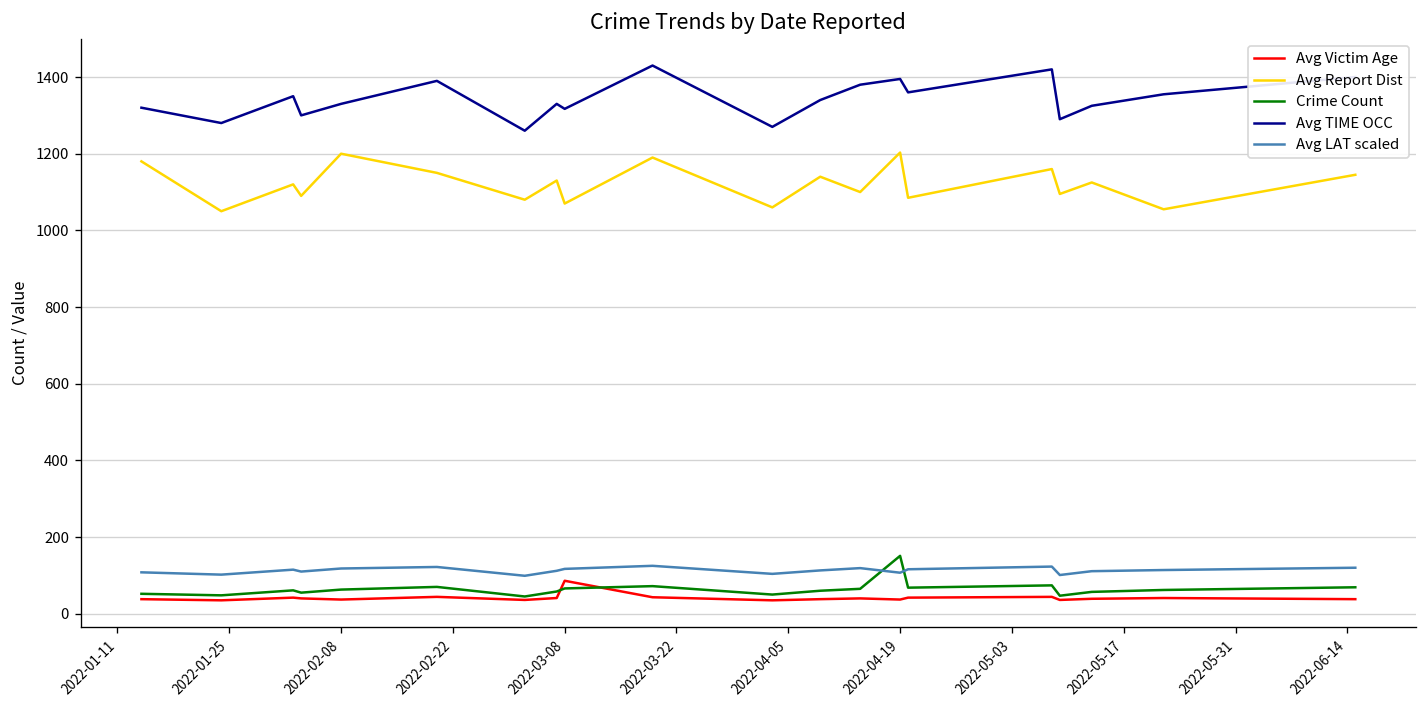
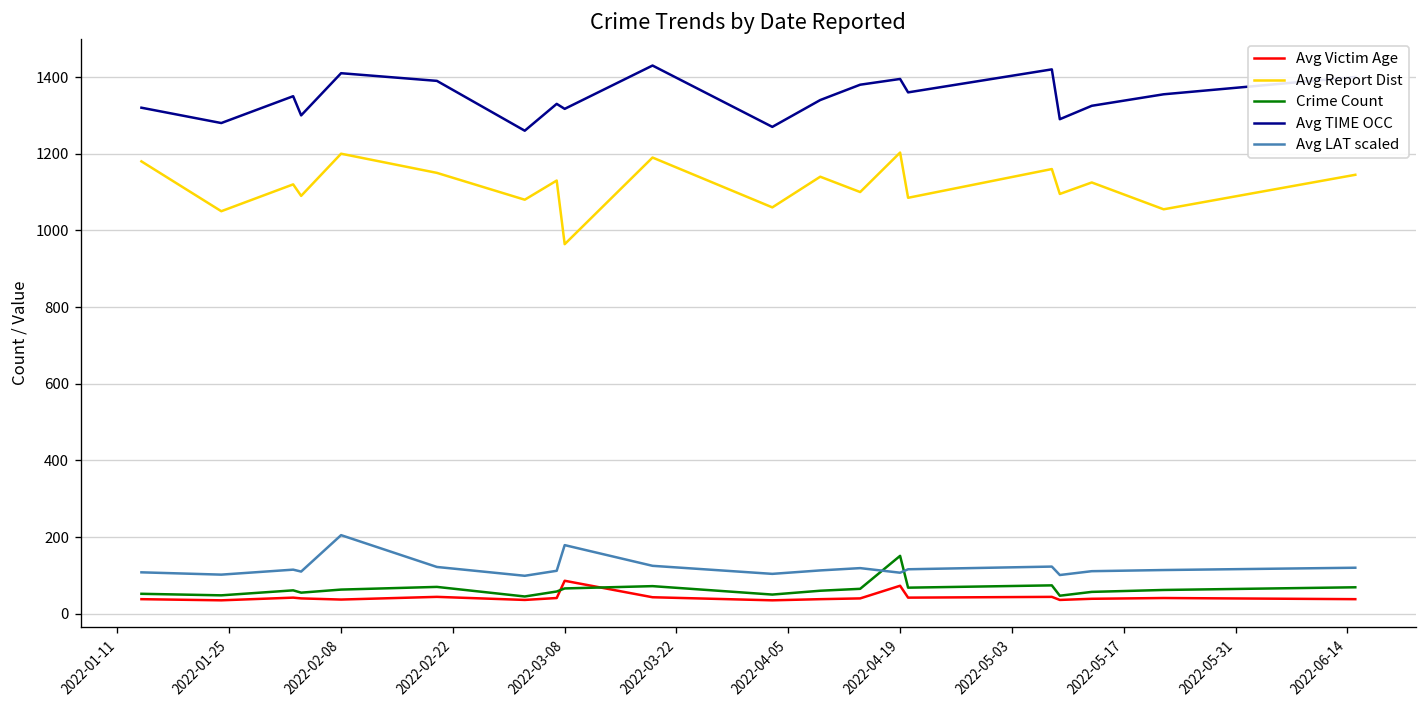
  {
    "Avg Victim Age": {
      "2022-02-08": 40,
      "2022-03-08": 90,
-     "2022-04-19": 40
+     "2022-04-19": 70
    },
    "Avg Report Dist": {
      "2022-02-08": 1200,
-     "2022-03-08": 1070,
+     "2022-03-08": 960,
      "2022-04-19": 1200
    },
    "Crime Count": {
      "2022-02-08": 60,
      "2022-03-08": 70,
      "2022-04-19": 150
    },
    "Avg TIME OCC": {
-     "2022-02-08": 1330,
+     "2022-02-08": 1410,
      "2022-03-08": 1320,
      "2022-04-19": 1400
    },
    "Avg LAT scaled": {
-     "2022-02-08": 120,
-     "2022-03-08": 120,
+     "2022-02-08": 210,
+     "2022-03-08": 180,
      "2022-04-19": 110
    }
  }
